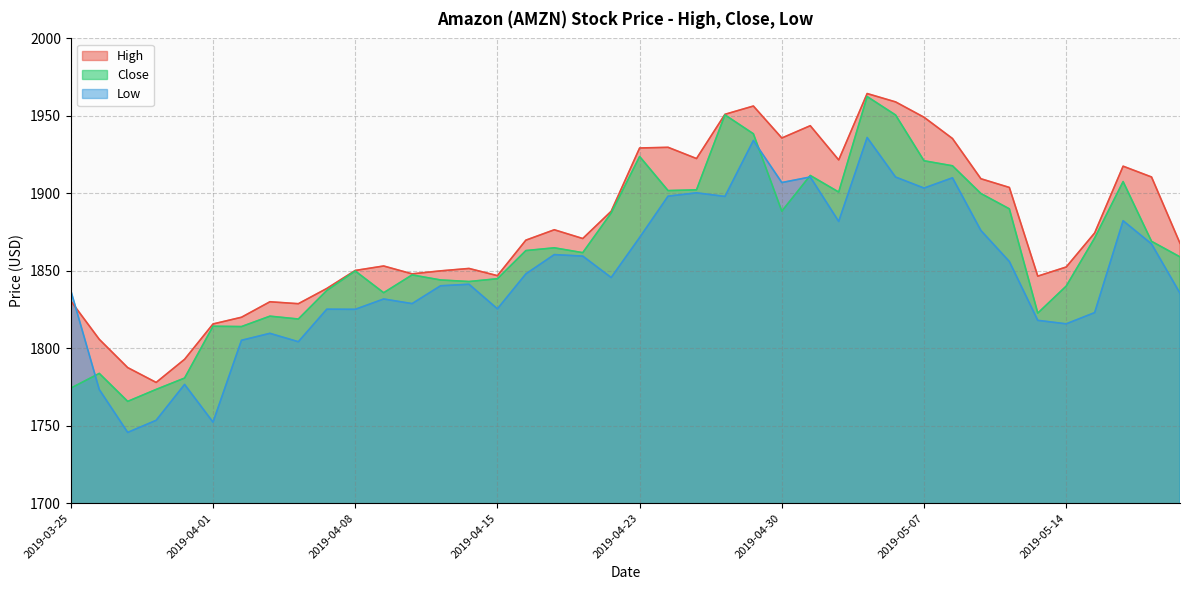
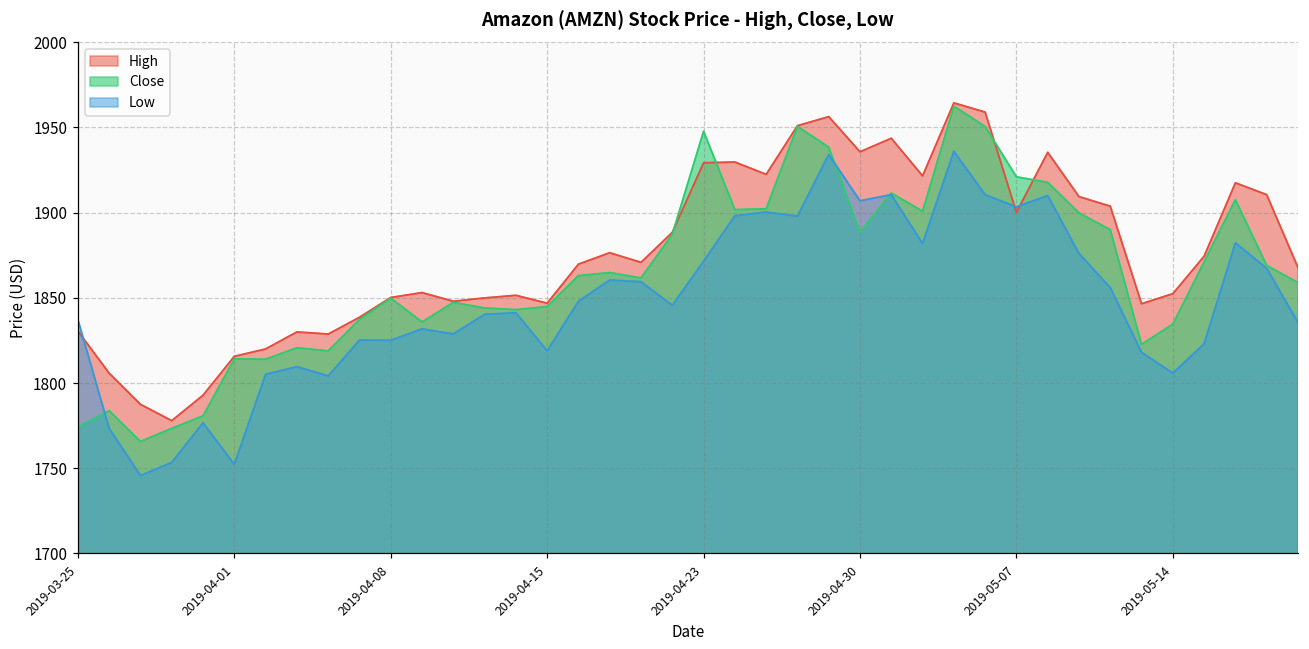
  {
    "High": {
      "2019-03-25": 1830,
      "2019-04-15": 1847,
      "2019-04-23": 1929,
      "2019-04-30": 1936,
-     "2019-05-07": 1949,
+     "2019-05-07": 1900,
      "2019-05-14": 1852
    },
    "Close": {
      "2019-03-25": 1774,
      "2019-04-15": 1845,
-     "2019-04-23": 1924,
+     "2019-04-23": 1948,
      "2019-04-30": 1888,
      "2019-05-07": 1921,
-     "2019-05-14": 1840
+     "2019-05-14": 1835
    },
    "Low": {
      "2019-03-25": 1837,
      "2019-04-01": 1752,
      "2019-04-08": 1825,
-     "2019-04-15": 1825,
+     "2019-04-15": 1819,
      "2019-04-23": 1871,
      "2019-04-30": 1907,
      "2019-05-07": 1903,
-     "2019-05-14": 1816
+     "2019-05-14": 1806
    }
  }
